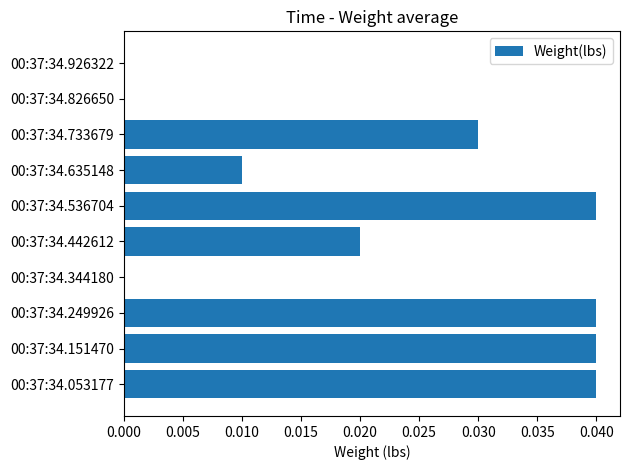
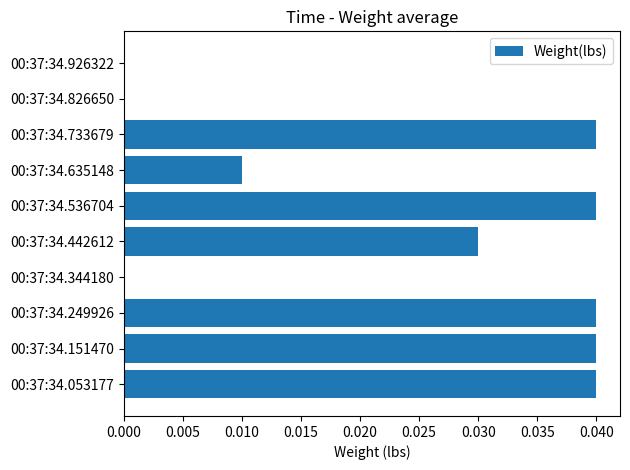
  {
    "00:37:34.926322": 0.00,
    "00:37:34.826650": 0.00,
-   "00:37:34.733679": 0.03,
+   "00:37:34.733679": 0.04,
    "00:37:34.635148": 0.01,
    "00:37:34.536704": 0.04,
-   "00:37:34.442612": 0.02,
+   "00:37:34.442612": 0.03,
    "00:37:34.344180": 0.00,
    "00:37:34.249926": 0.04,
    "00:37:34.151470": 0.04,
    "00:37:34.053177": 0.04
  }
